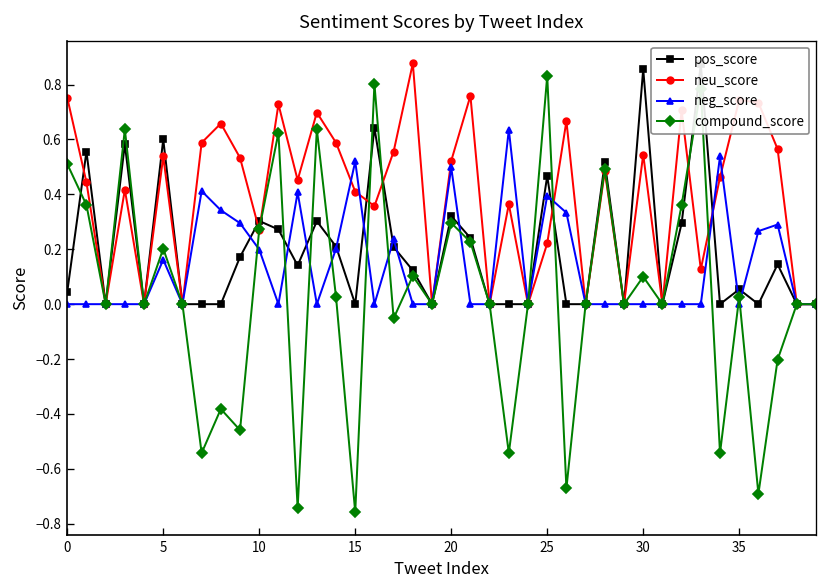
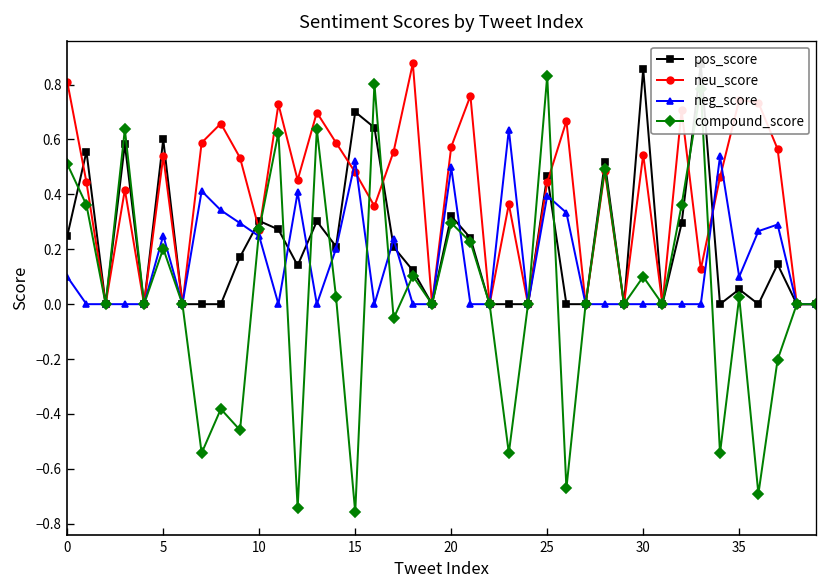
  {
    "pos_score": {
-     "0": 0.05,
+     "0": 0.25,
      "5": 0.60,
      "10": 0.30,
-     "15": 0.0,
+     "15": 0.7,
      "20": 0.32,
      "25": 0.47,
      "30": 0.86,
      "35": 0.05
    },
    "neu_score": {
-     "0": 0.75,
+     "0": 0.81,
      "5": 0.54,
-     "15": 0.41,
-     "20": 0.52,
-     "25": 0.22,
+     "15": 0.48,
+     "20": 0.57,
+     "25": 0.44,
      "30": 0.55
    },
    "neg_score": {
-     "0": 0.0,
-     "5": 0.16,
-     "10": 0.20,
+     "0": 0.1,
+     "5": 0.25,
+     "10": 0.25,
      "15": 0.52,
      "20": 0.50,
      "25": 0.40,
      "30": 0.00,
-     "35": 0.0
+     "35": 0.1
    },
    "compound_score": {
      "0": 0.51,
      "5": 0.20,
      "15": -0.76,
      "20": 0.30,
      "25": 0.83,
      "30": 0.10,
      "35": 0.03
    }
  }
